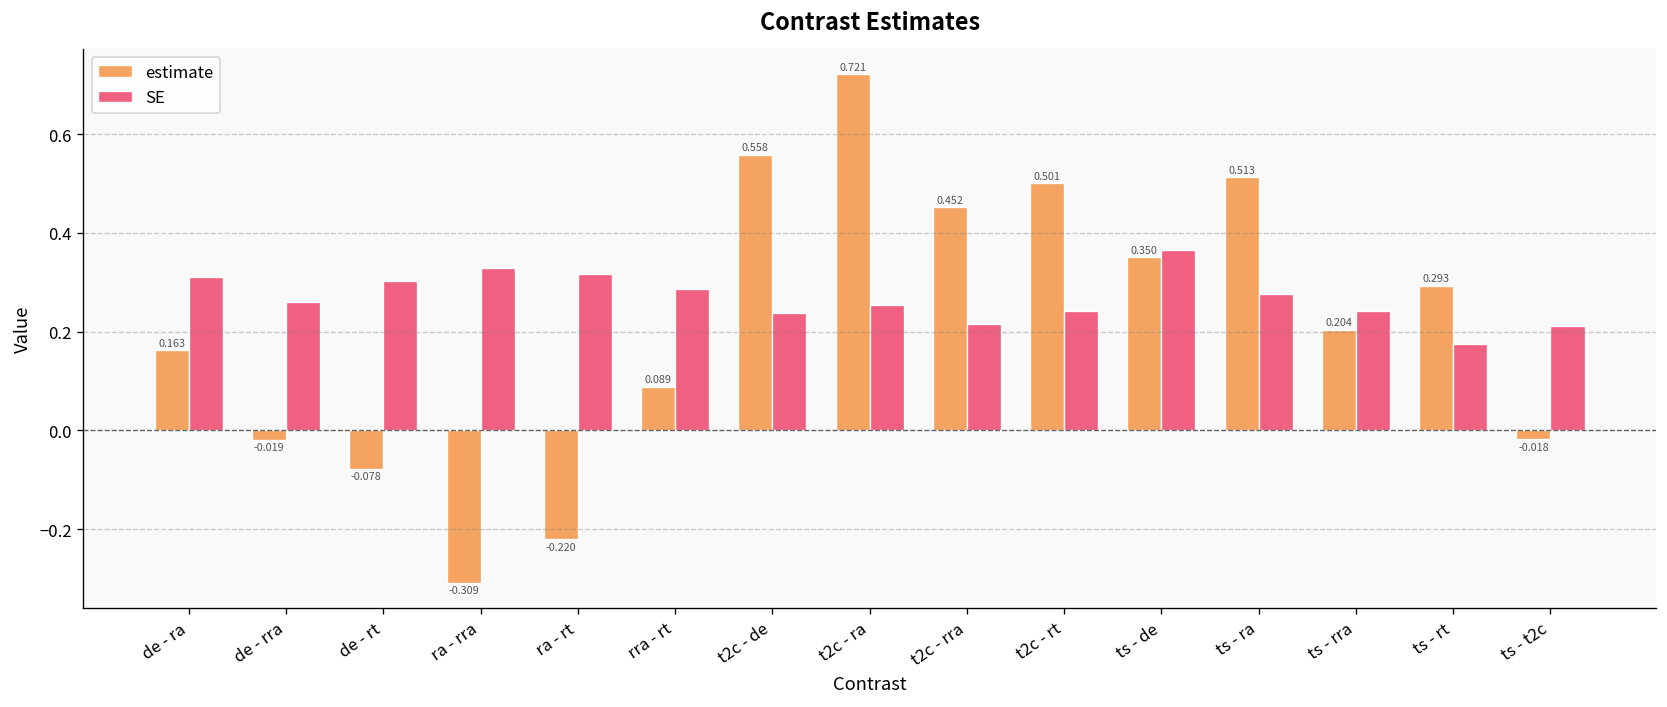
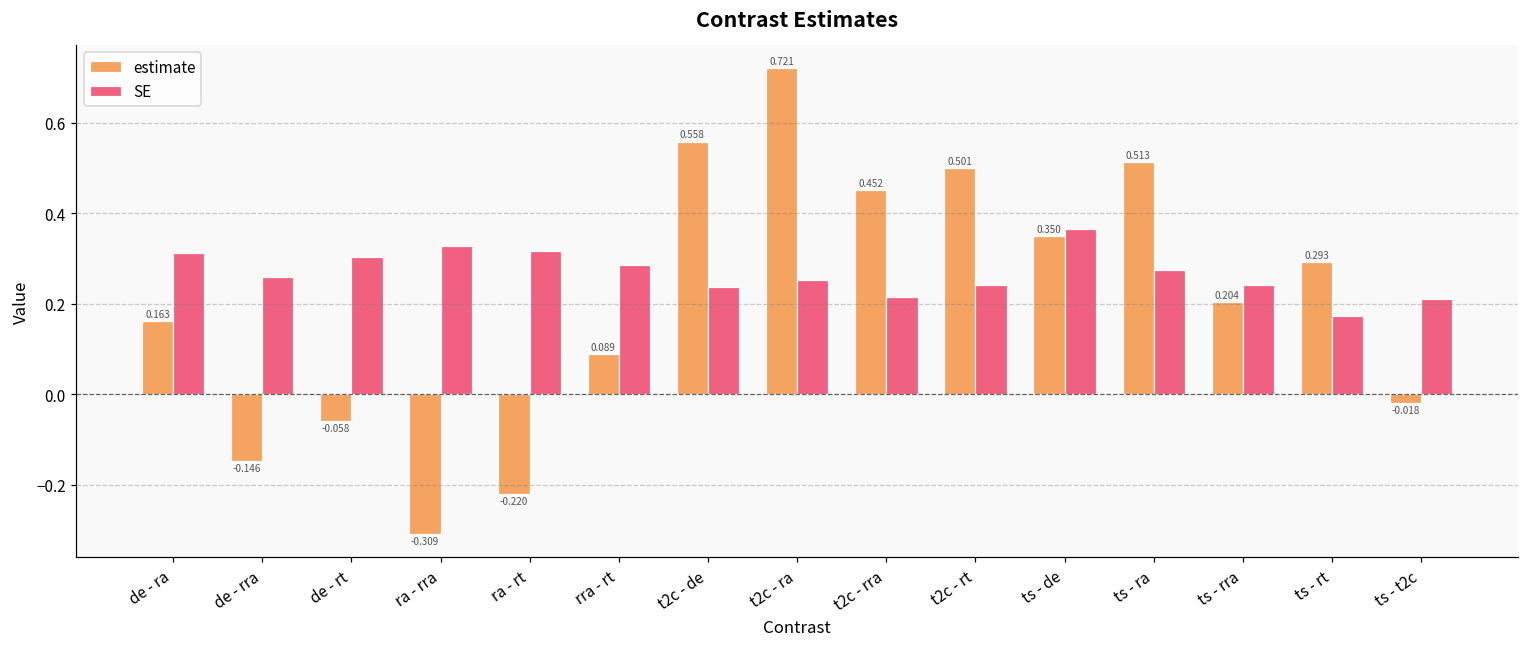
  {
    "estimate": {
      "de - ra": 0.163,
-     "de - rra": -0.019,
-     "de - rt": -0.078,
+     "de - rra": -0.146,
+     "de - rt": -0.058,
      "ra - rra": -0.309,
      "ra - rt": -0.220,
      "rra - rt": 0.089,
      "t2c - de": 0.558,
      "t2c - ra": 0.721,
      "t2c - rra": 0.452,
      "t2c - rt": 0.501,
      "ts - de": 0.350,
      "ts - ra": 0.513,
      "ts - rra": 0.204,
      "ts - rt": 0.293,
      "ts - t2c": -0.018
    },
    "SE": {
      "de - ra": 0.31,
      "de - rra": 0.26,
      "de - rt": 0.30,
      "ra - rra": 0.33,
      "ra - rt": 0.32,
      "rra - rt": 0.29,
      "t2c - de": 0.24,
      "t2c - ra": 0.25,
      "t2c - rra": 0.22,
      "t2c - rt": 0.24,
      "ts - de": 0.37,
      "ts - ra": 0.28,
      "ts - rra": 0.24,
      "ts - rt": 0.17,
      "ts - t2c": 0.21
    }
  }
